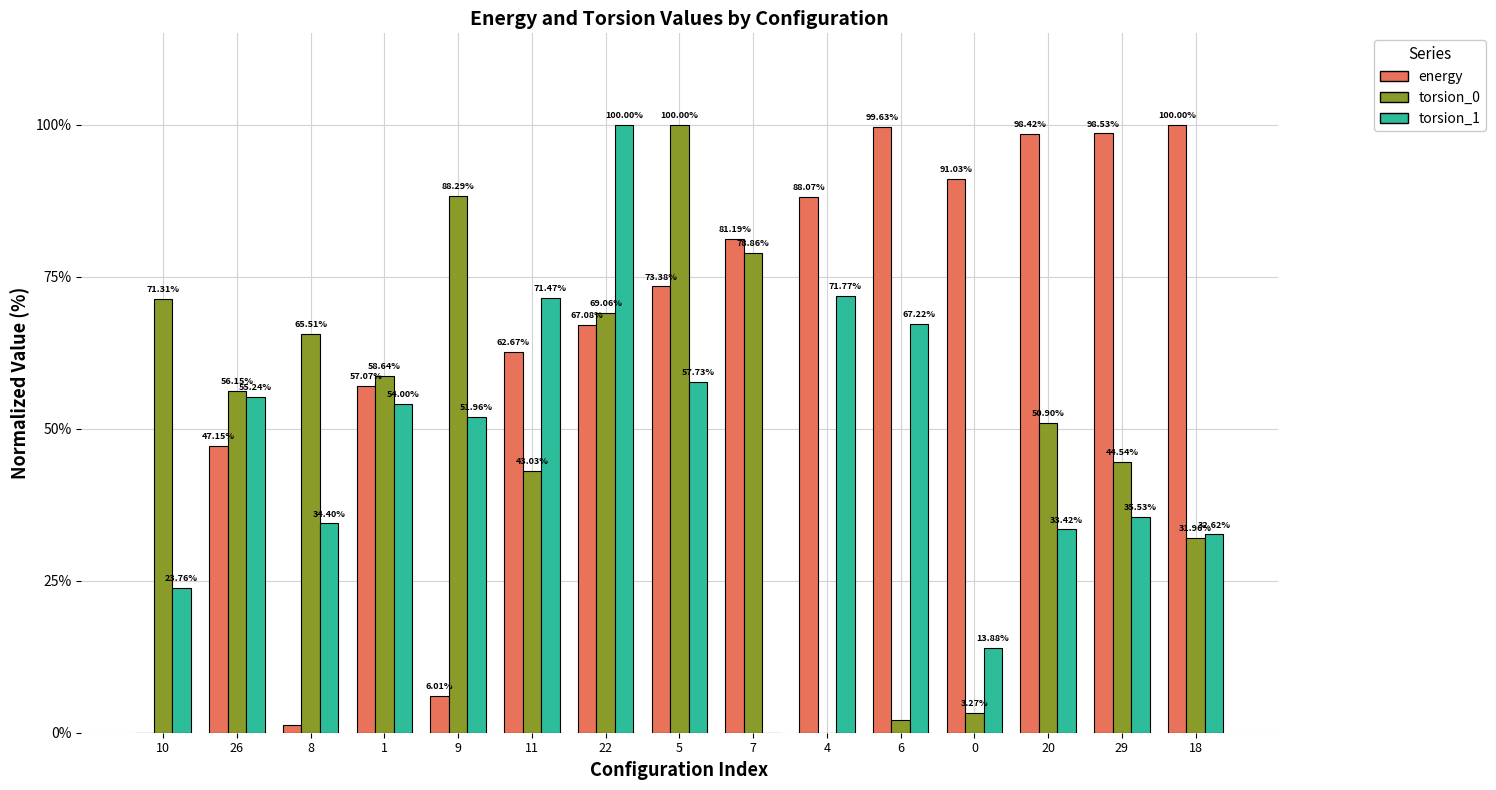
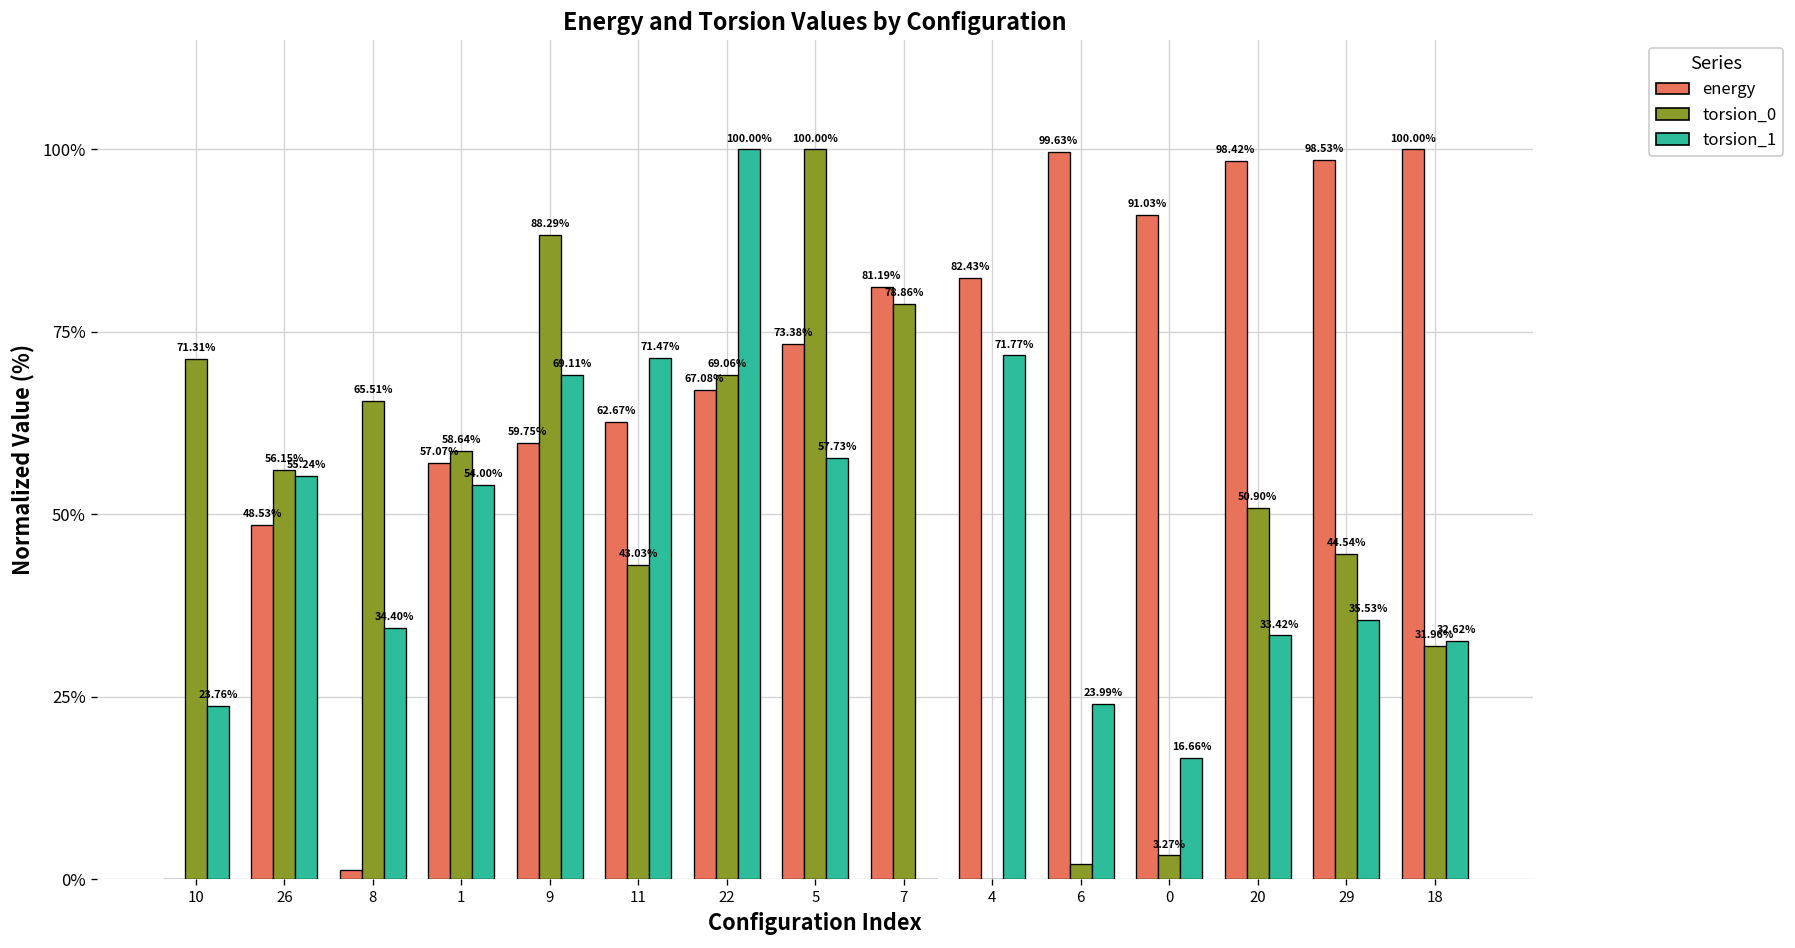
  {
    "energy": {
-     "26": "47.15%",
+     "26": "48.53%",
      "1": "57.07%",
-     "9": "6.01%",
+     "9": "59.75%",
      "11": "62.67%",
      "22": "67.08%",
      "5": "73.38%",
      "7": "81.19%",
-     "4": "88.07%",
+     "4": "82.43%",
      "6": "99.63%",
      "0": "91.03%",
      "20": "98.42%",
      "29": "98.53%",
      "18": "100.00%"
    },
    "torsion_0": {
      "10": "71.31%",
      "8": "65.51%",
      "1": "58.64%",
      "9": "88.29%",
      "11": "43.03%",
      "22": "69.06%",
      "5": "100.00%",
      "7": "78.86%",
      "0": "3.27%",
      "20": "50.90%",
      "29": "44.54%"
    },
    "torsion_1": {
      "10": "23.76%",
      "8": "34.40%",
      "1": "54.00%",
-     "9": "51.96%",
+     "9": "69.11%",
      "11": "71.47%",
      "22": "100.00%",
      "5": "57.73%",
      "4": "71.77%",
-     "6": "67.22%",
-     "0": "13.88%",
+     "6": "23.99%",
+     "0": "16.66%",
      "20": "33.42%",
      "29": "35.53%"
    }
  }
